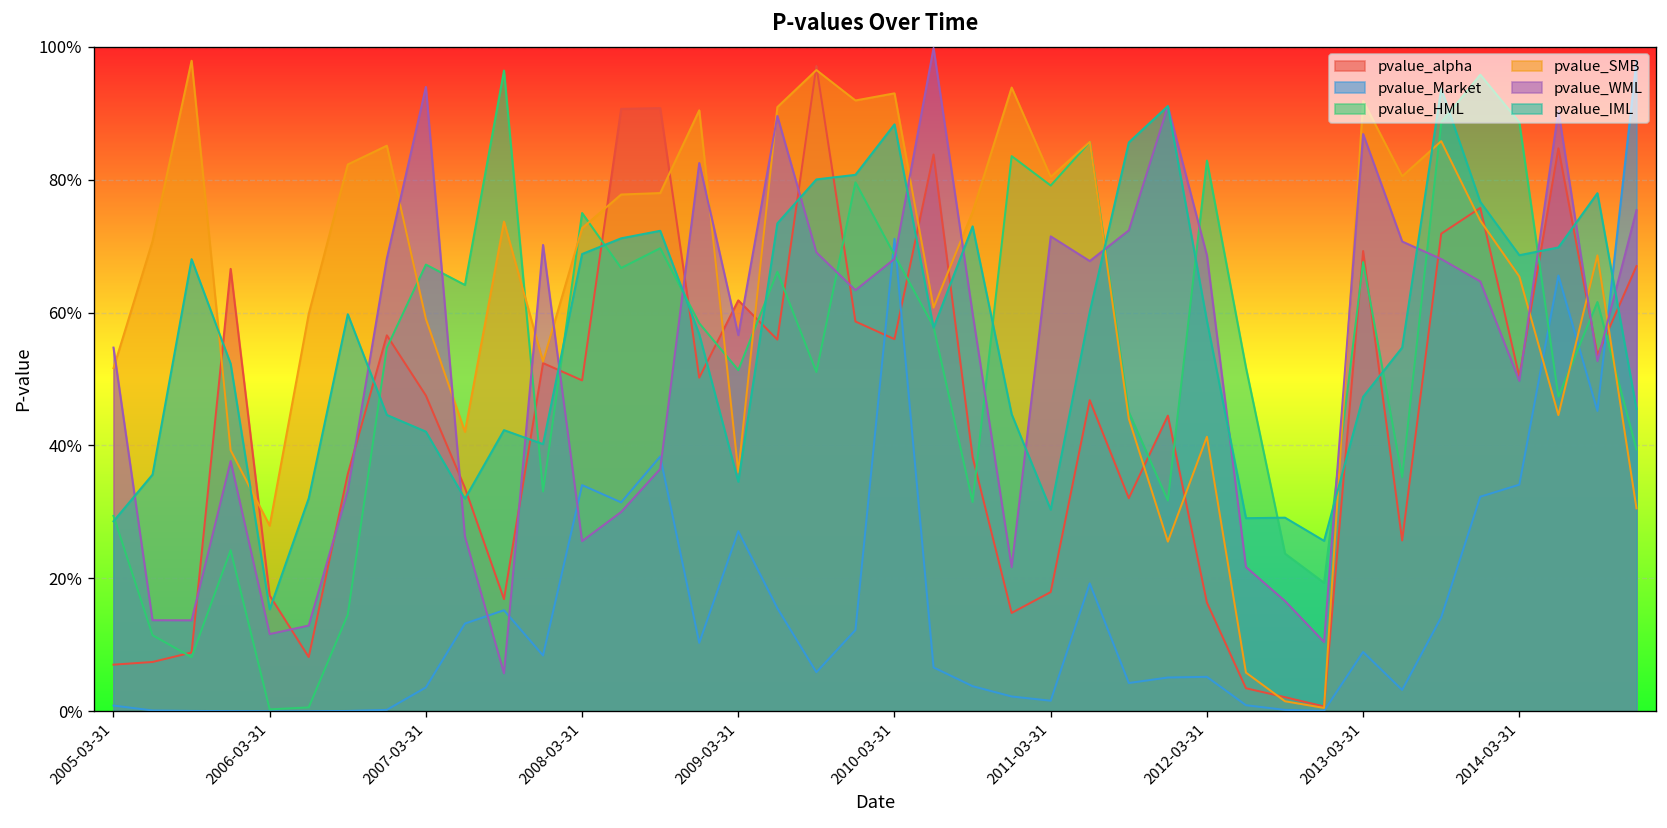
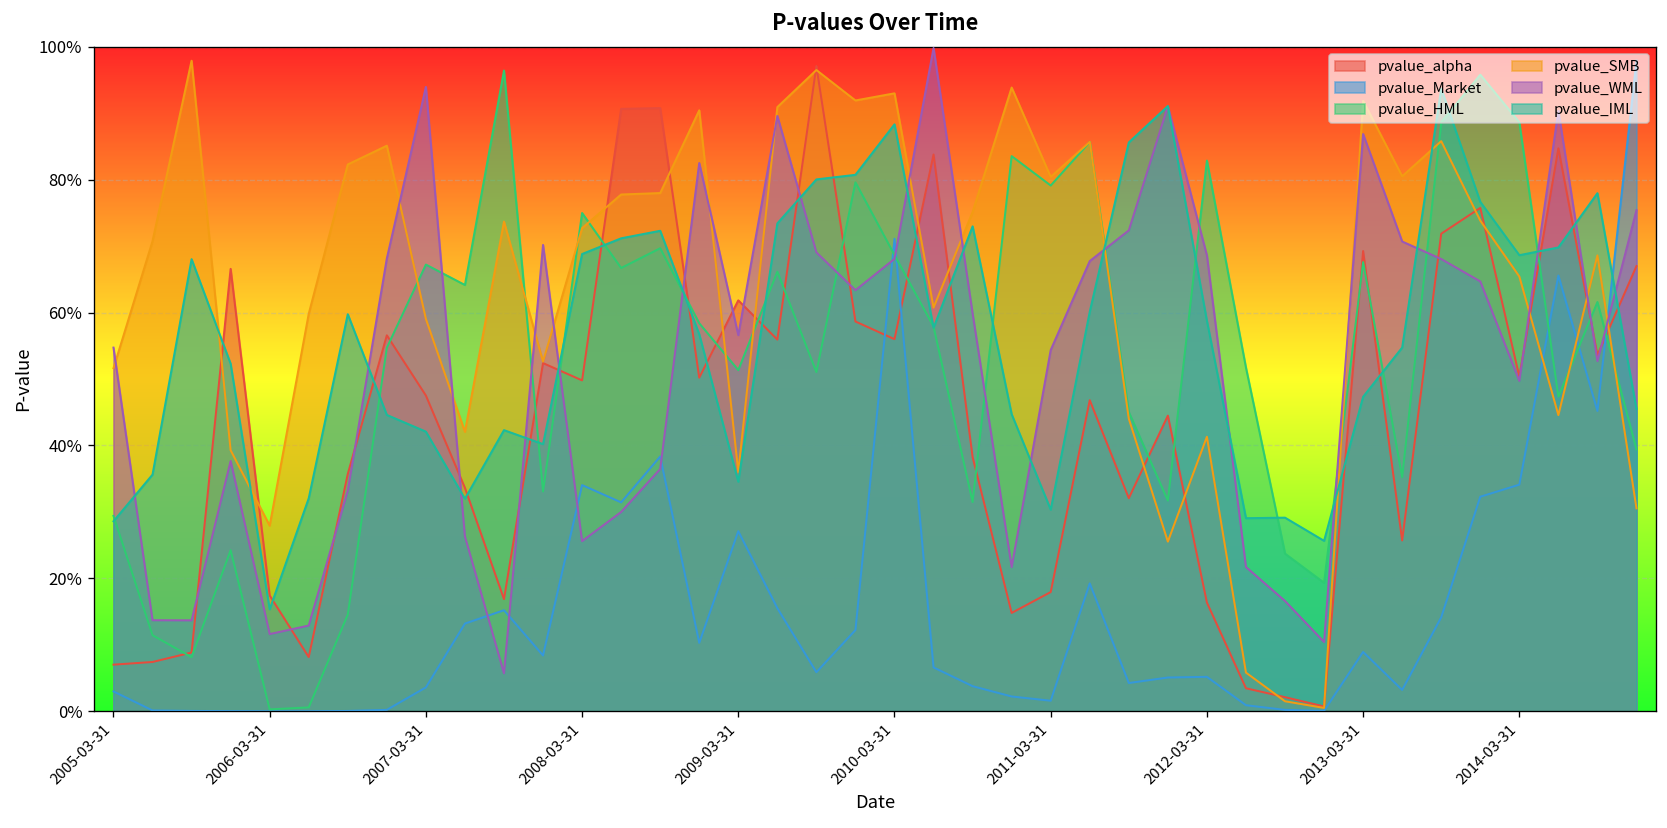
  {
    "pvalue_alpha": {
      "2005-03-31": "7%",
      "2006-03-31": "17%",
      "2007-03-31": "48%",
      "2008-03-31": "50%",
      "2009-03-31": "62%",
      "2010-03-31": "56%",
      "2011-03-31": "18%",
      "2012-03-31": "16%",
      "2013-03-31": "69%",
      "2014-03-31": "50%"
    },
    "pvalue_Market": {
-     "2005-03-31": "1%",
+     "2005-03-31": "3%",
      "2007-03-31": "4%",
      "2008-03-31": "34%",
      "2009-03-31": "27%",
      "2010-03-31": "71%",
      "2011-03-31": "2%",
      "2012-03-31": "5%",
      "2013-03-31": "9%",
      "2014-03-31": "34%"
    },
    "pvalue_SMB": {
      "2005-03-31": "52%",
      "2006-03-31": "28%",
      "2007-03-31": "59%",
      "2008-03-31": "73%",
      "2009-03-31": "36%",
      "2010-03-31": "93%",
      "2011-03-31": "80%",
      "2012-03-31": "41%",
      "2014-03-31": "65%"
    },
    "pvalue_WML": {
      "2005-03-31": "55%",
      "2006-03-31": "12%",
      "2007-03-31": "94%",
      "2008-03-31": "26%",
      "2009-03-31": "57%",
      "2010-03-31": "68%",
-     "2011-03-31": "71%",
+     "2011-03-31": "54%",
      "2012-03-31": "69%",
      "2013-03-31": "87%",
      "2014-03-31": "50%"
    }
  }
